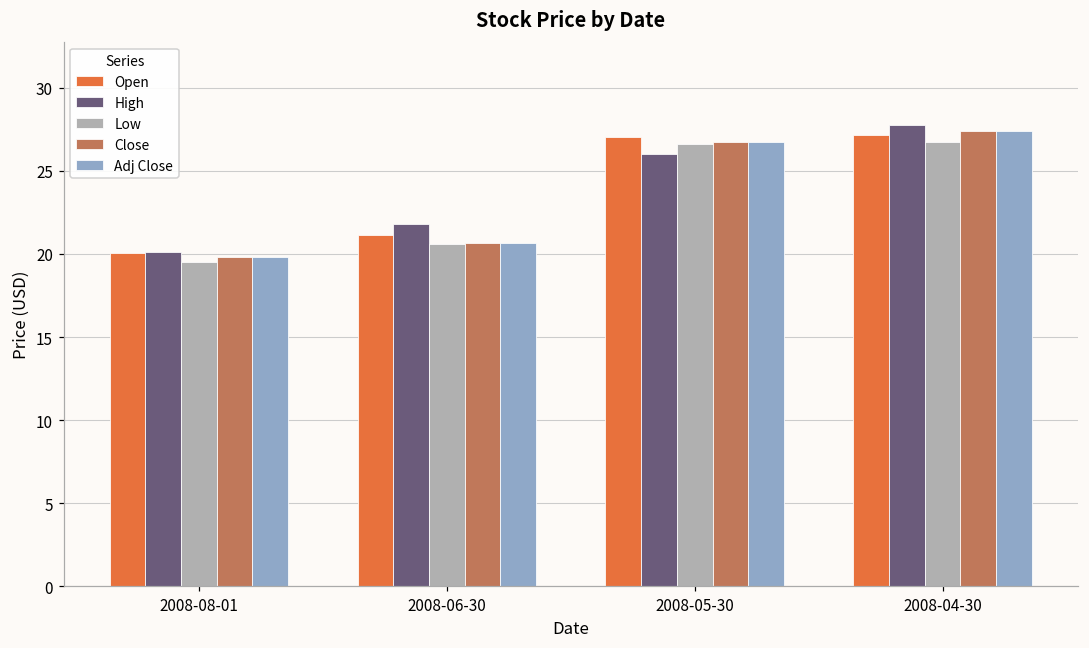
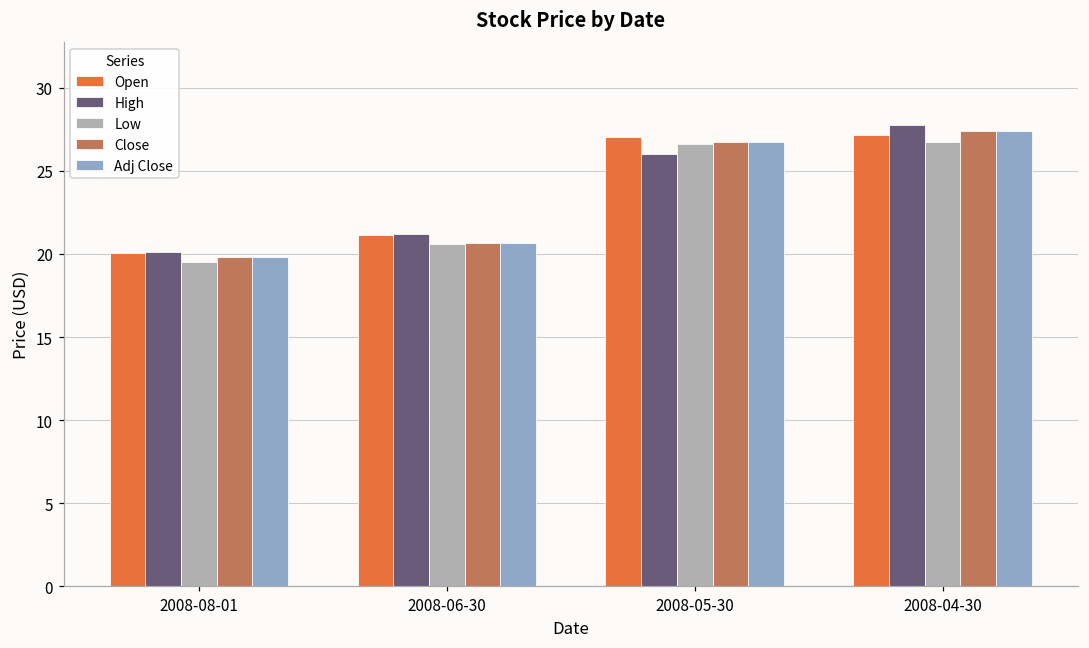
  {
    "High": {
      "2008-08-01": 20.1,
-     "2008-06-30": 21.8,
+     "2008-06-30": 21.2,
      "2008-05-30": 26.0,
      "2008-04-30": 27.8
    }
  }
